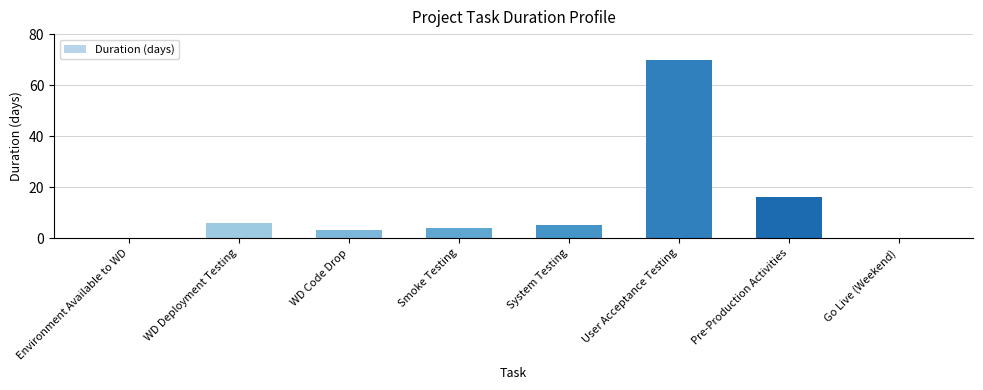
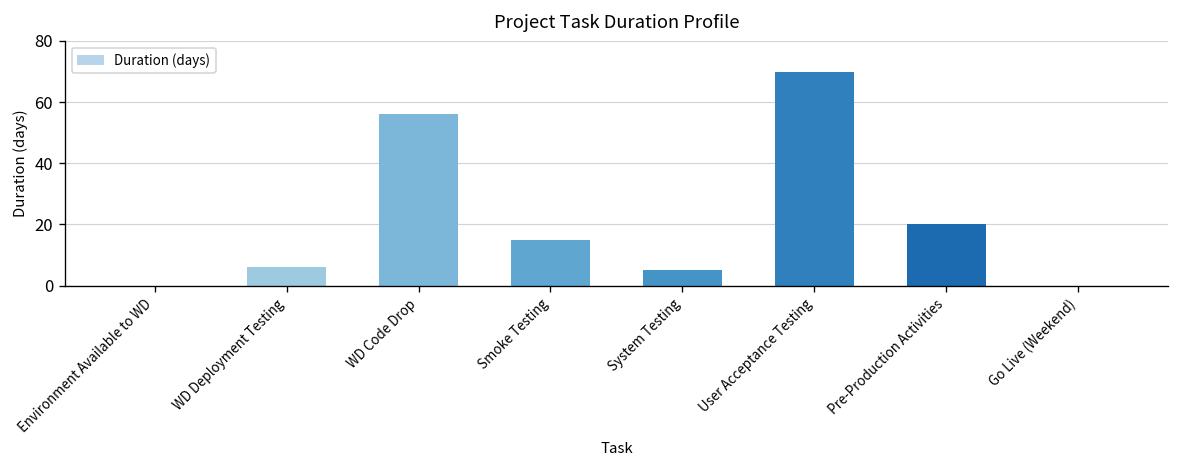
  {
    "Environment Available to WD": 0,
    "WD Deployment Testing": 6,
-   "WD Code Drop": 3,
-   "Smoke Testing": 4,
+   "WD Code Drop": 56,
+   "Smoke Testing": 15,
    "System Testing": 5,
    "User Acceptance Testing": 70,
-   "Pre-Production Activities": 16,
+   "Pre-Production Activities": 20,
    "Go Live (Weekend)": 0
  }
